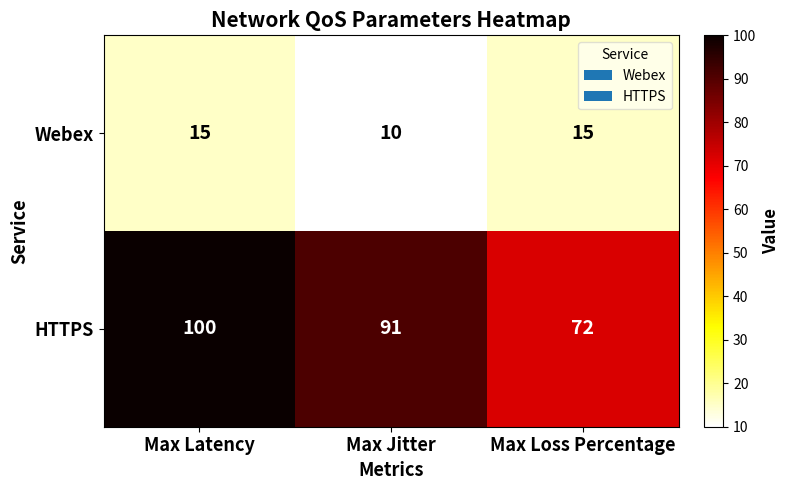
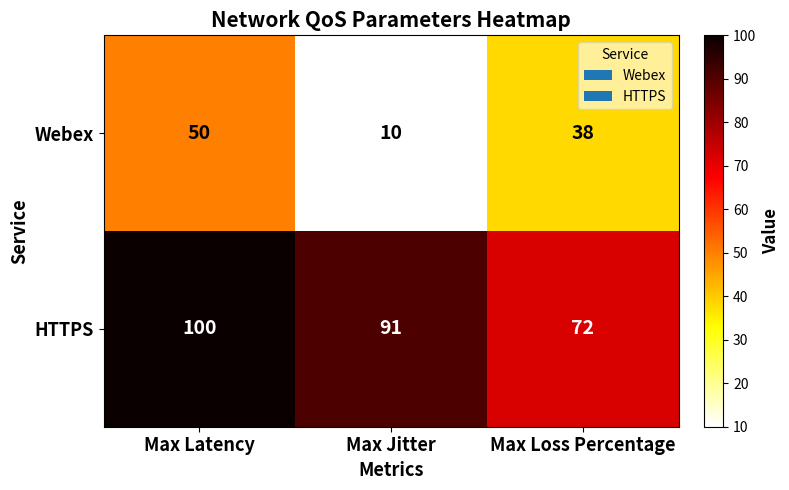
  {
    "Webex": {
-     "Max Latency": 15,
+     "Max Latency": 50,
      "Max Jitter": 10,
-     "Max Loss Percentage": 15
+     "Max Loss Percentage": 38
    },
    "HTTPS": {
      "Max Latency": 100,
      "Max Jitter": 91,
      "Max Loss Percentage": 72
    }
  }
